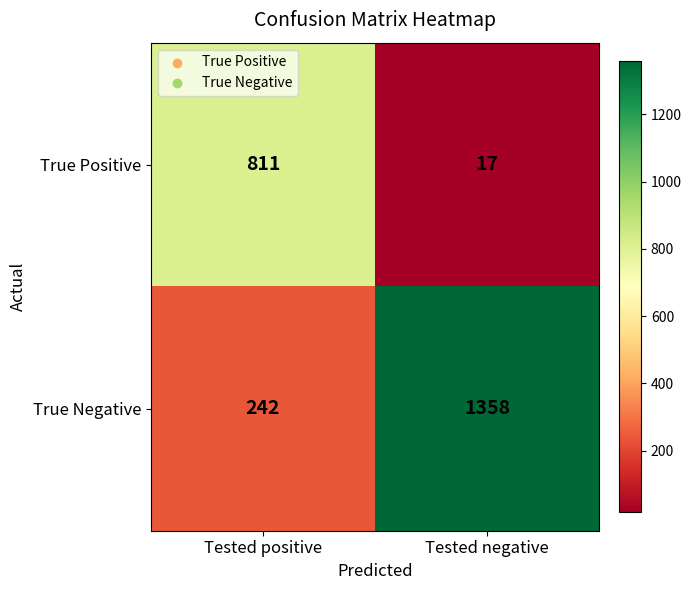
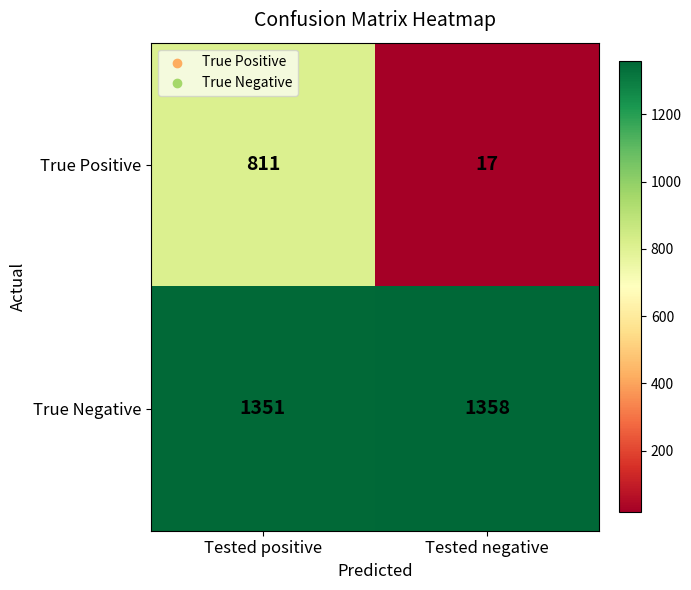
  {
    "True Positive": {
      "Tested positive": 811,
      "Tested negative": 17
    },
    "True Negative": {
-     "Tested positive": 242,
+     "Tested positive": 1351,
      "Tested negative": 1358
    }
  }
